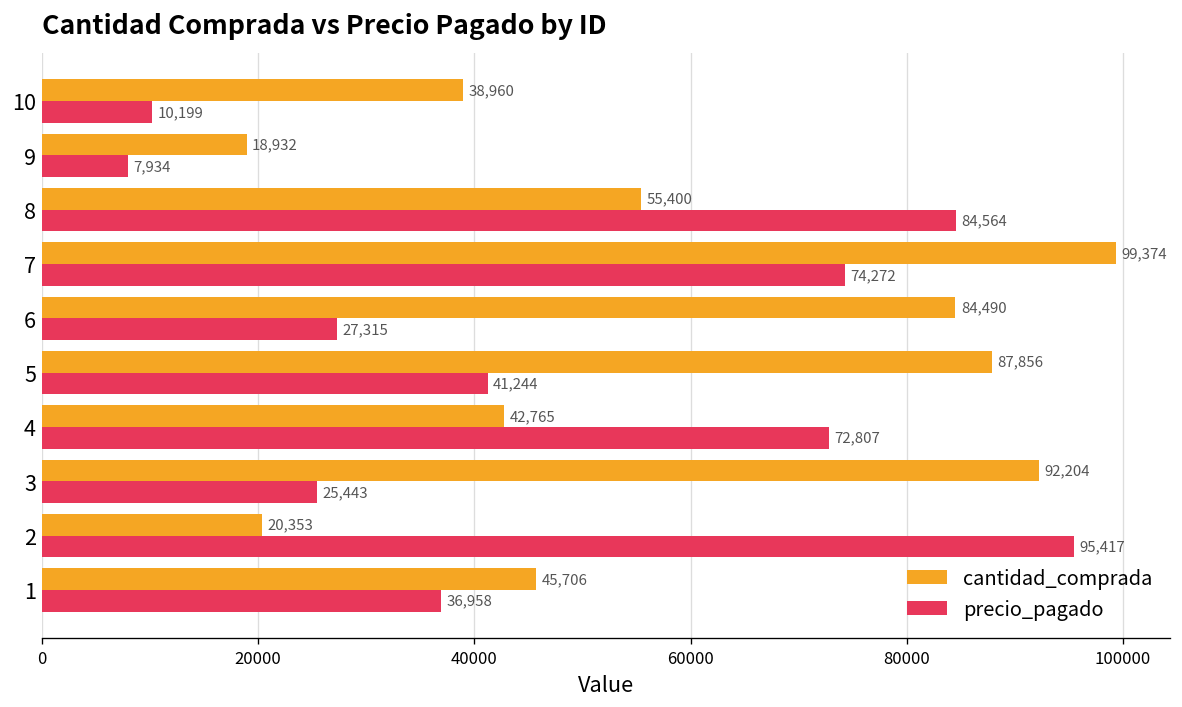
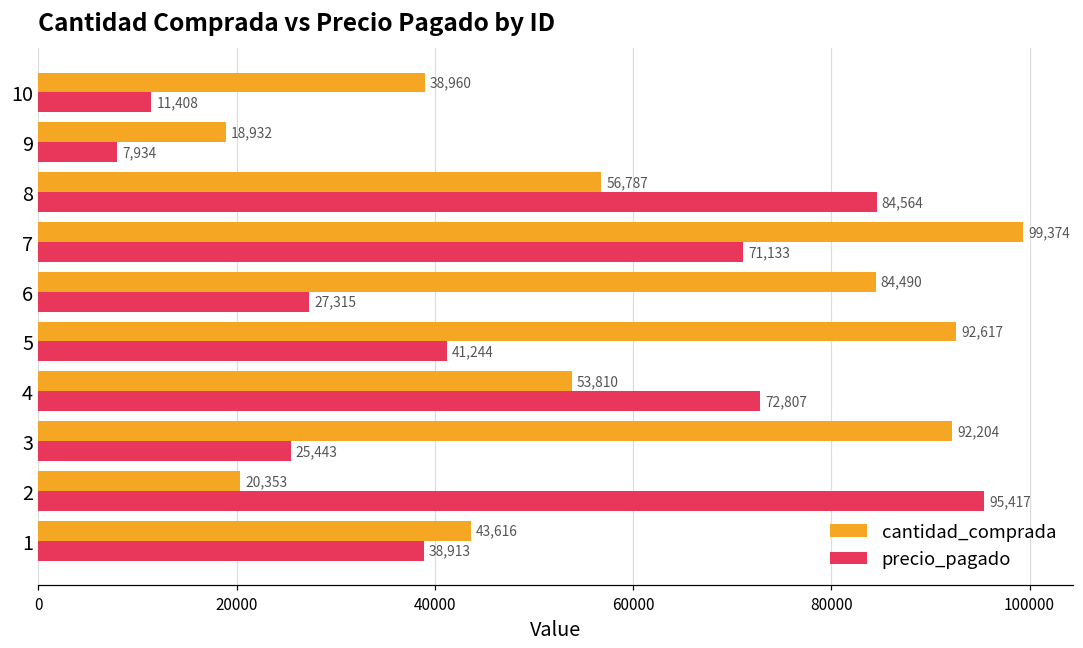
  {
    "cantidad_comprada": {
      "10": "38,960",
      "9": "18,932",
-     "8": "55,400",
+     "8": "56,787",
      "7": "99,374",
      "6": "84,490",
-     "5": "87,856",
-     "4": "42,765",
+     "5": "92,617",
+     "4": "53,810",
      "3": "92,204",
      "2": "20,353",
-     "1": "45,706"
+     "1": "43,616"
    },
    "precio_pagado": {
-     "10": "10,199",
+     "10": "11,408",
      "9": "7,934",
      "8": "84,564",
-     "7": "74,272",
+     "7": "71,133",
      "6": "27,315",
      "5": "41,244",
      "4": "72,807",
      "3": "25,443",
      "2": "95,417",
-     "1": "36,958"
+     "1": "38,913"
    }
  }
